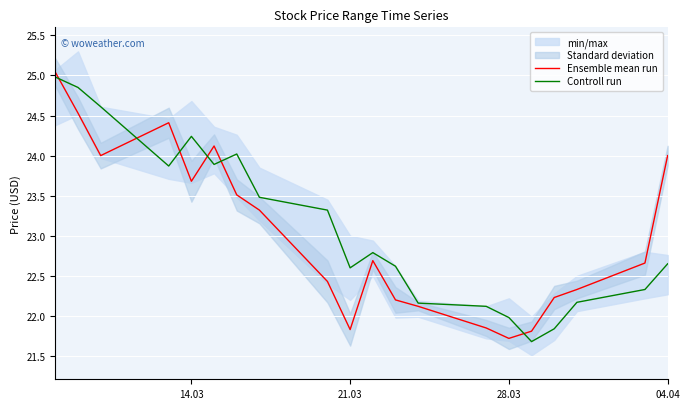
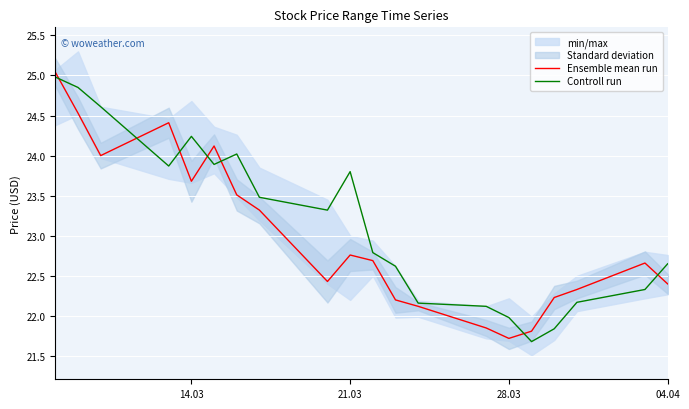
  {
    "Ensemble mean run": {
      "14.03": 23.7,
-     "21.03": 21.8,
+     "21.03": 22.8,
      "28.03": 21.7,
-     "04.04": 24.0
+     "04.04": 22.4
    },
    "Controll run": {
      "14.03": 24.2,
-     "21.03": 22.6,
+     "21.03": 23.8,
      "28.03": 22.0,
      "04.04": 22.7
    }
  }
